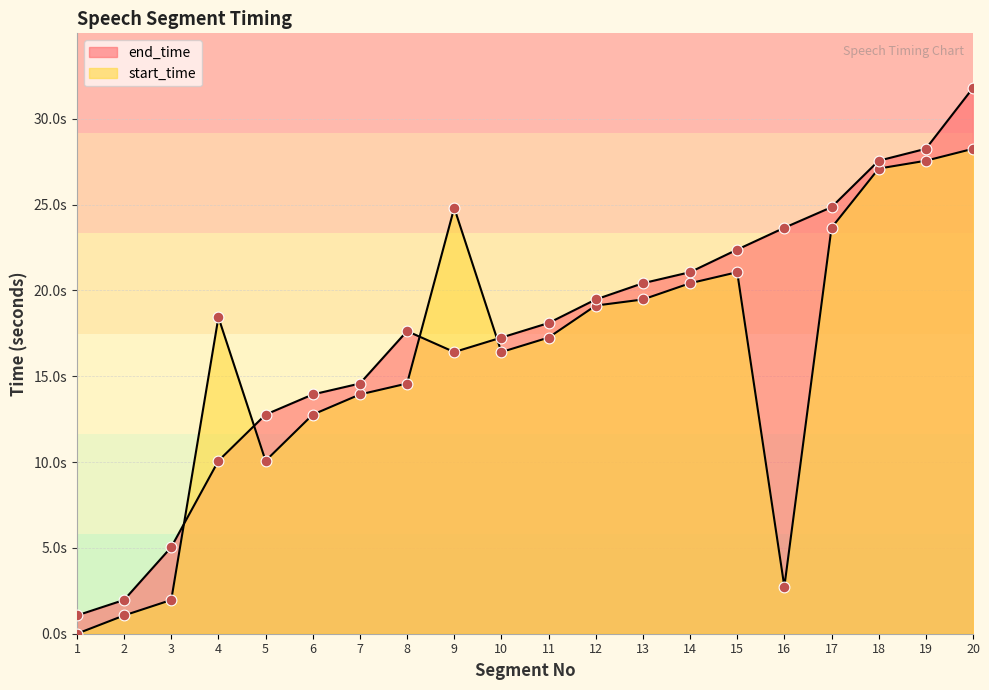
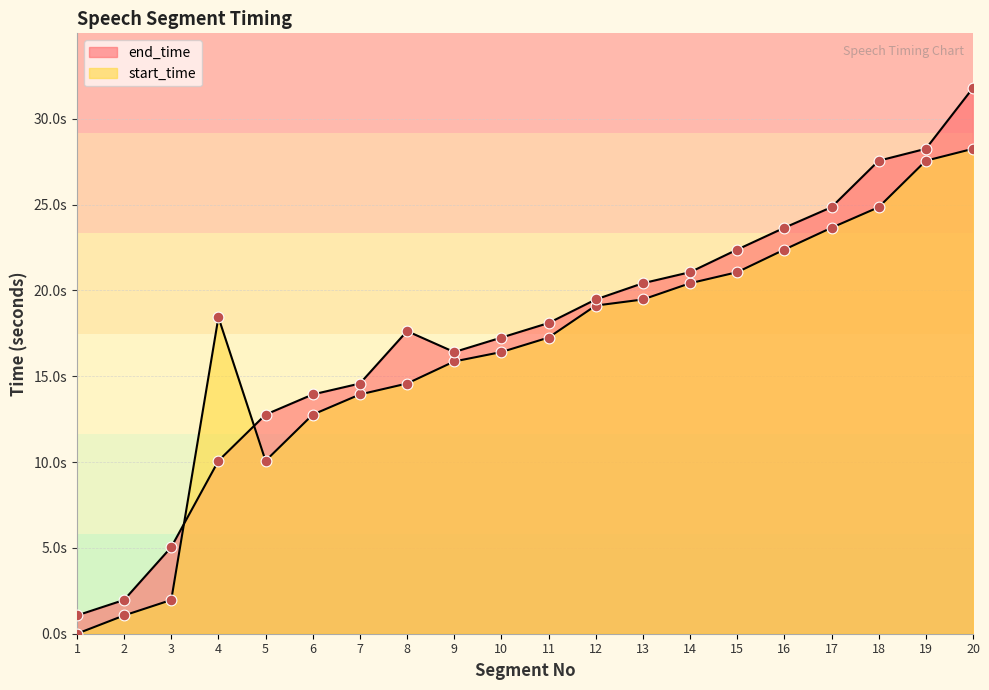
  {
    "end_time": {
      "1": "1.1s",
      "2": "2.0s",
      "3": "5.0s",
      "4": "10.1s",
      "5": "12.8s",
      "6": "13.9s",
      "7": "14.6s",
      "8": "17.6s",
      "9": "16.4s",
      "10": "17.3s",
      "11": "18.1s",
      "12": "19.5s",
      "13": "20.4s",
      "14": "21.1s",
      "15": "22.4s",
      "16": "23.7s",
      "17": "24.9s",
      "18": "27.6s",
      "19": "28.3s",
      "20": "31.8s"
    },
    "start_time": {
      "1": "0.0s",
      "2": "1.1s",
      "3": "2.0s",
      "4": "18.4s",
      "5": "10.1s",
      "6": "12.8s",
      "7": "13.9s",
      "8": "14.6s",
-     "9": "24.8s",
+     "9": "15.9s",
      "10": "16.4s",
      "11": "17.3s",
      "12": "19.1s",
      "13": "19.5s",
      "14": "20.4s",
      "15": "21.1s",
-     "16": "2.7s",
+     "16": "22.4s",
      "17": "23.7s",
-     "18": "27.1s",
+     "18": "24.9s",
      "19": "27.6s",
      "20": "28.3s"
    }
  }
